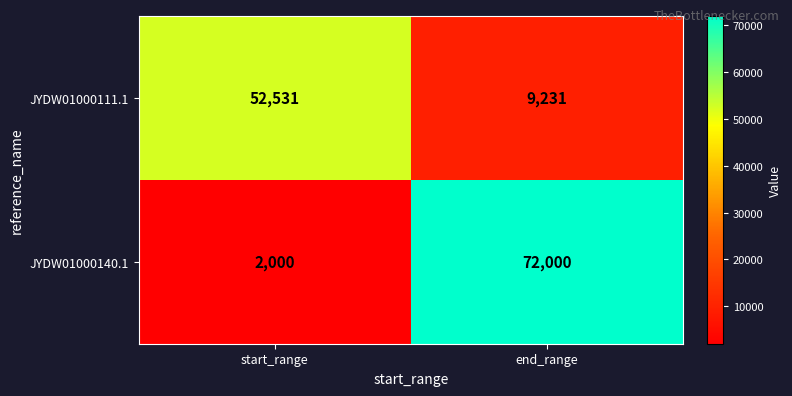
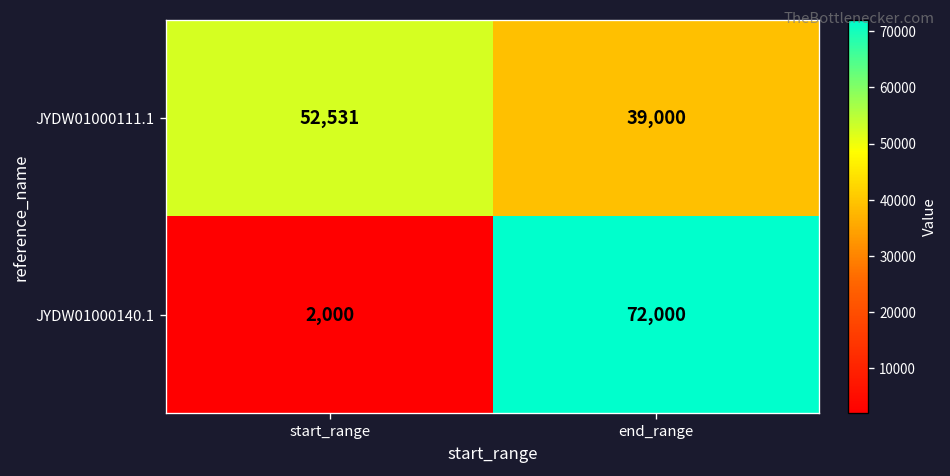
  {
    "JYDW01000111.1": {
      "start_range": "52,531",
-     "end_range": "9,231"
+     "end_range": "39,000"
    },
    "JYDW01000140.1": {
      "start_range": "2,000",
      "end_range": "72,000"
    }
  }
